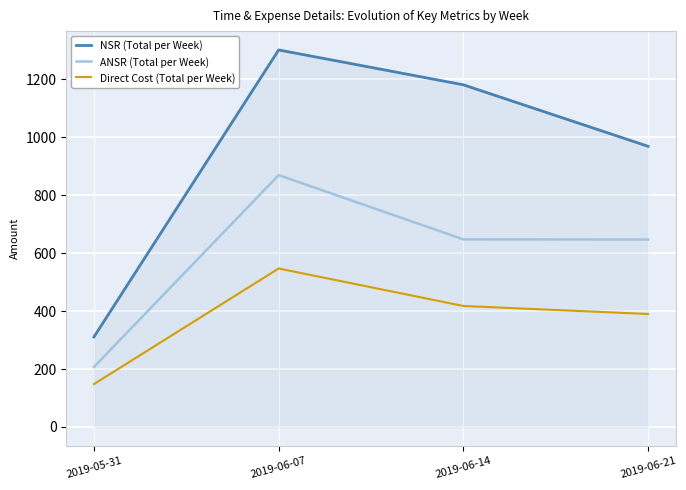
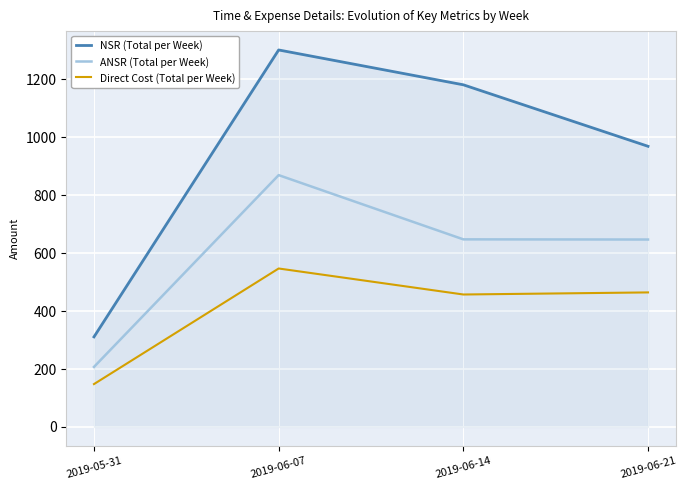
  {
    "NSR (Total per Week)": {
      "2019-05-31": 310,
      "2019-06-07": 1300,
      "2019-06-14": 1180,
      "2019-06-21": 970
    },
    "ANSR (Total per Week)": {
      "2019-05-31": 210,
      "2019-06-07": 870,
      "2019-06-14": 650,
      "2019-06-21": 650
    },
    "Direct Cost (Total per Week)": {
      "2019-05-31": 150,
      "2019-06-07": 550,
-     "2019-06-14": 420,
-     "2019-06-21": 390
+     "2019-06-14": 460,
+     "2019-06-21": 460
    }
  }
